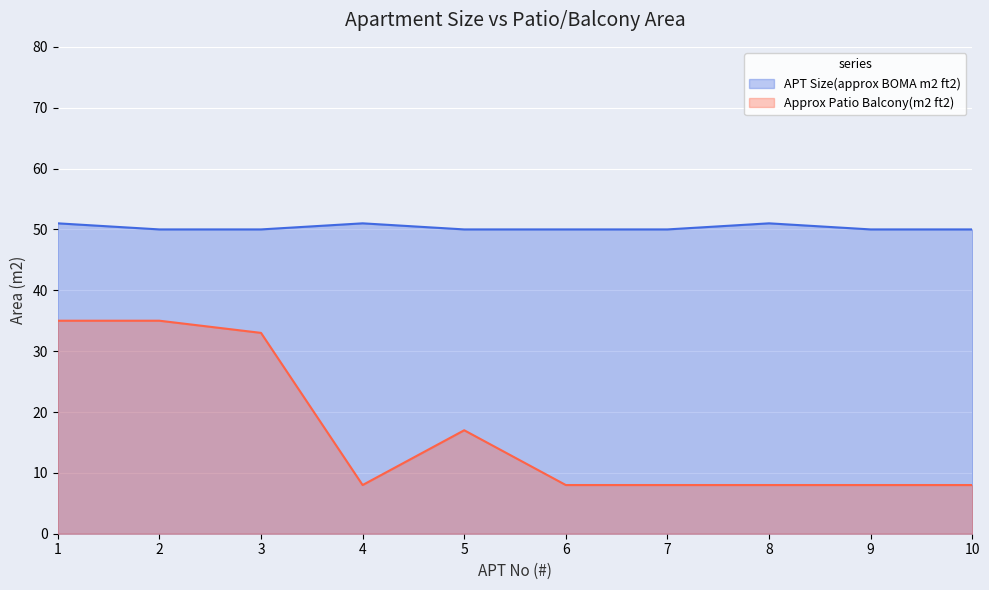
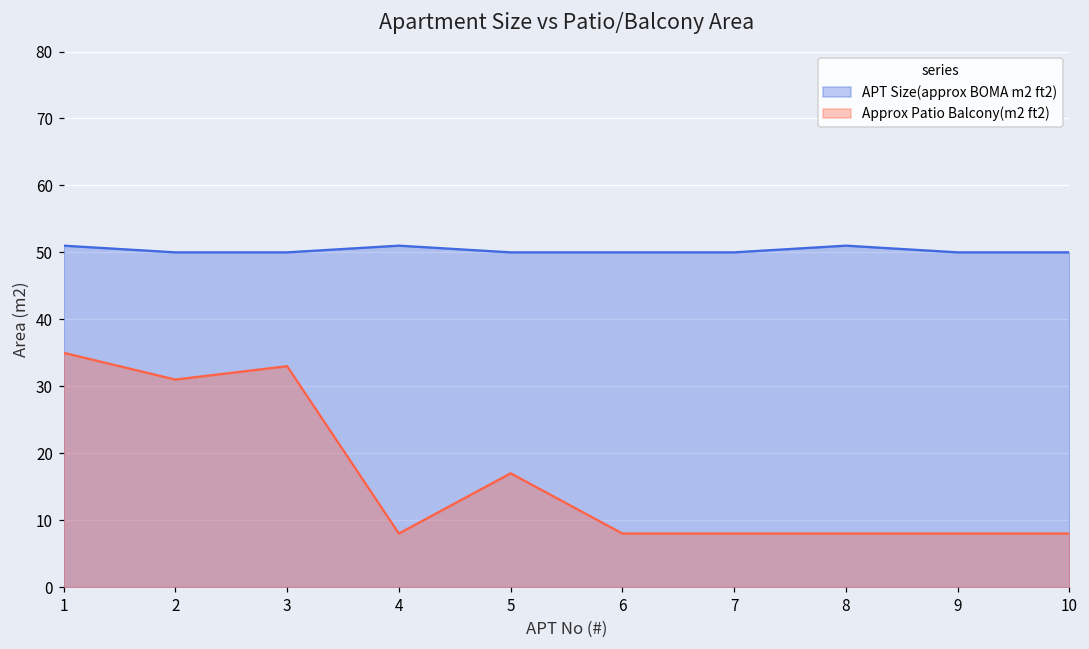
  {
    "APT Size(approx BOMA m2 ft2)": {
      "1": 51,
      "2": 50,
      "3": 50,
      "4": 51,
      "5": 50,
      "6": 50,
      "7": 50,
      "8": 51,
      "9": 50,
      "10": 50
    },
    "Approx Patio Balcony(m2 ft2)": {
      "1": 35,
-     "2": 35,
+     "2": 31,
      "3": 33,
      "4": 8,
      "5": 17,
      "6": 8,
      "7": 8,
      "8": 8,
      "9": 8,
      "10": 8
    }
  }
